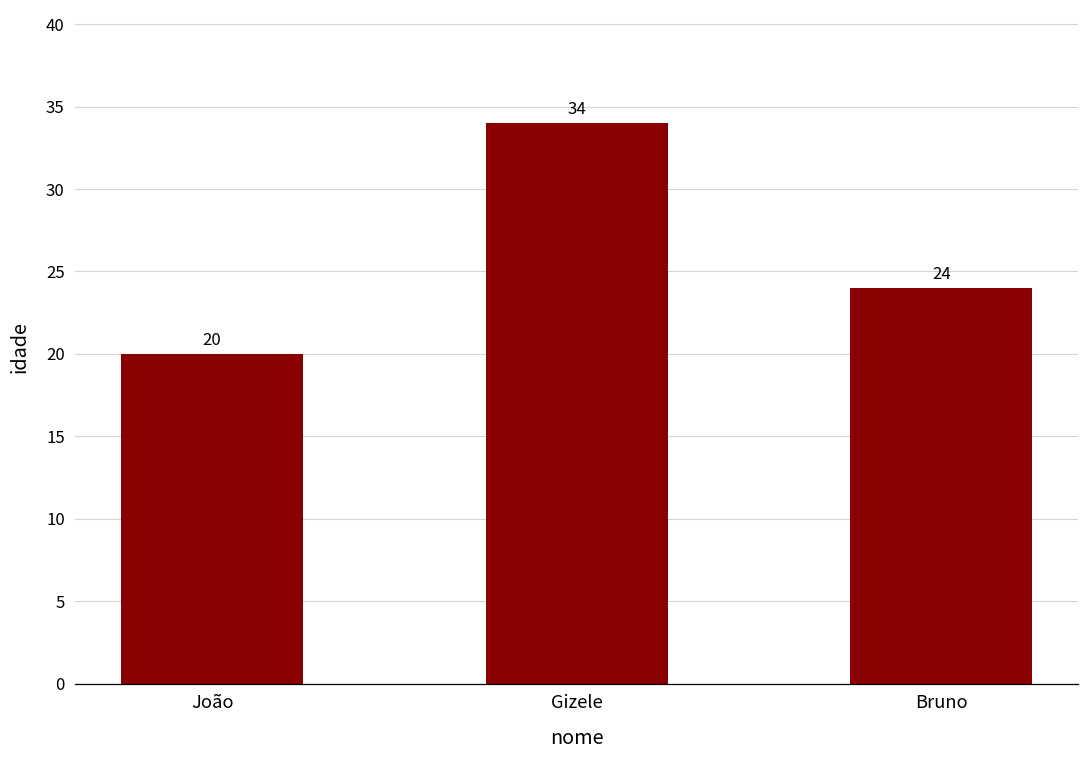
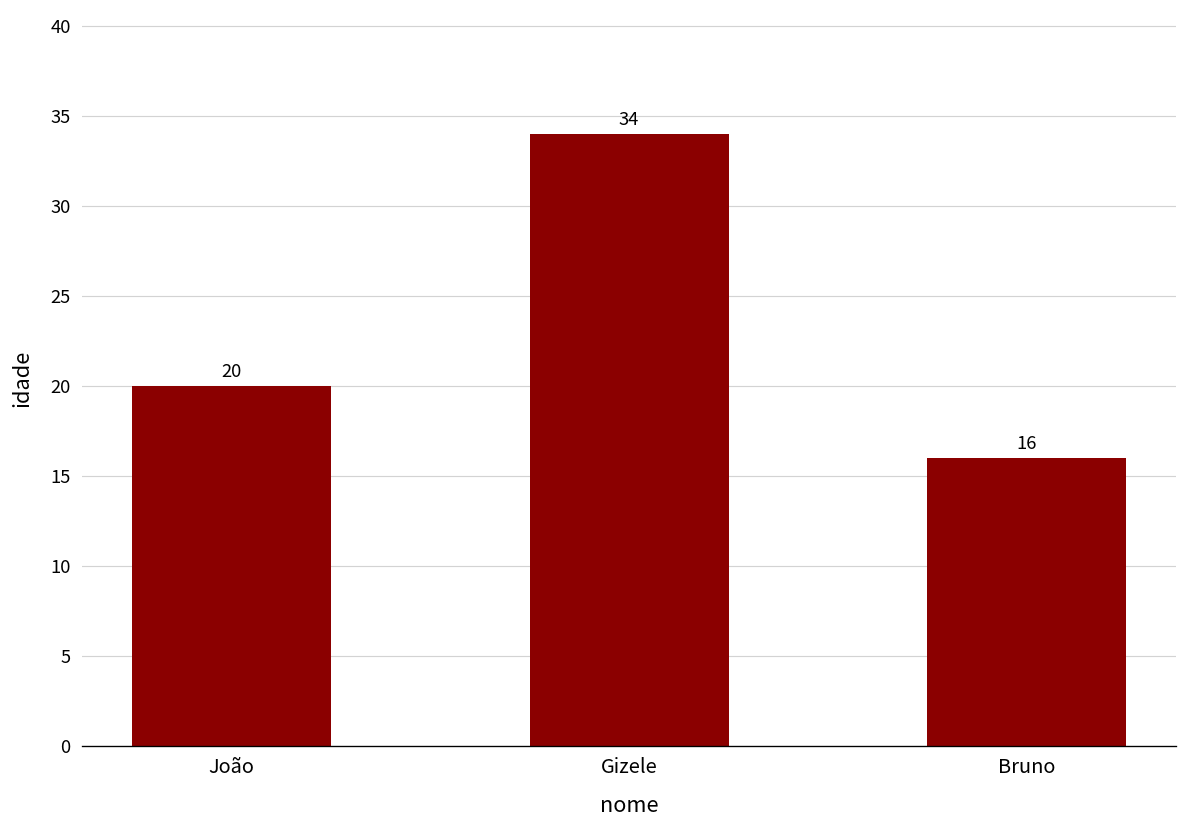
  {
    "João": 20,
    "Gizele": 34,
-   "Bruno": 24
+   "Bruno": 16
  }
